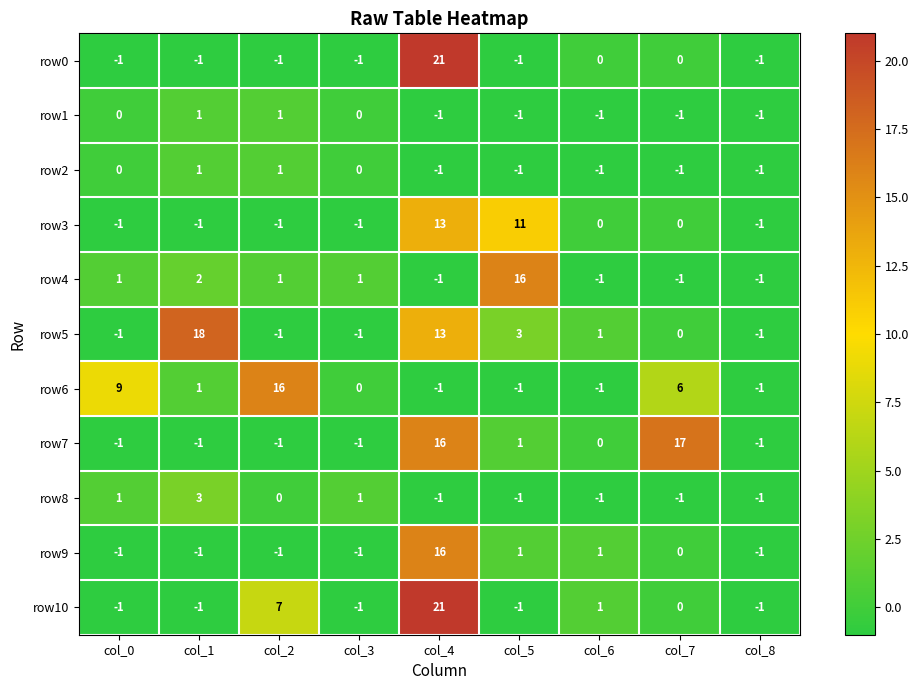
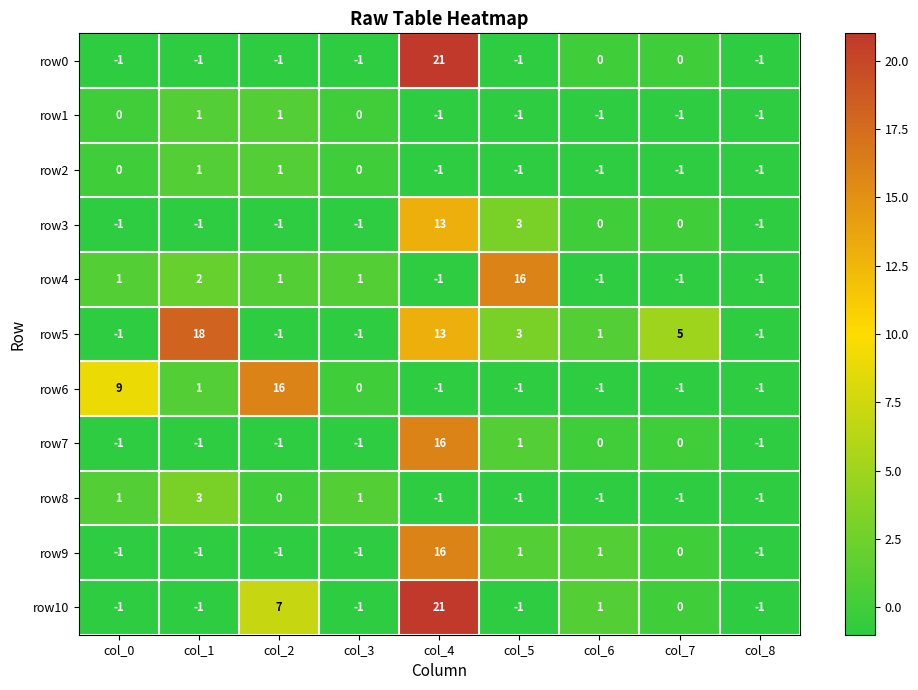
  {
    "row0": {
      "col_0": -1,
      "col_1": -1,
      "col_2": -1,
      "col_3": -1,
      "col_4": 21,
      "col_5": -1,
      "col_6": 0,
      "col_7": 0,
      "col_8": -1
    },
    "row1": {
      "col_0": 0,
      "col_1": 1,
      "col_2": 1,
      "col_3": 0,
      "col_4": -1,
      "col_5": -1,
      "col_6": -1,
      "col_7": -1,
      "col_8": -1
    },
    "row2": {
      "col_0": 0,
      "col_1": 1,
      "col_2": 1,
      "col_3": 0,
      "col_4": -1,
      "col_5": -1,
      "col_6": -1,
      "col_7": -1,
      "col_8": -1
    },
    "row3": {
      "col_0": -1,
      "col_1": -1,
      "col_2": -1,
      "col_3": -1,
      "col_4": 13,
-     "col_5": 11,
+     "col_5": 3,
      "col_6": 0,
      "col_7": 0,
      "col_8": -1
    },
    "row4": {
      "col_0": 1,
      "col_1": 2,
      "col_2": 1,
      "col_3": 1,
      "col_4": -1,
      "col_5": 16,
      "col_6": -1,
      "col_7": -1,
      "col_8": -1
    },
    "row5": {
      "col_0": -1,
      "col_1": 18,
      "col_2": -1,
      "col_3": -1,
      "col_4": 13,
      "col_5": 3,
      "col_6": 1,
-     "col_7": 0,
+     "col_7": 5,
      "col_8": -1
    },
    "row6": {
      "col_0": 9,
      "col_1": 1,
      "col_2": 16,
      "col_3": 0,
      "col_4": -1,
      "col_5": -1,
      "col_6": -1,
-     "col_7": 6,
+     "col_7": -1,
      "col_8": -1
    },
    "row7": {
      "col_0": -1,
      "col_1": -1,
      "col_2": -1,
      "col_3": -1,
      "col_4": 16,
      "col_5": 1,
      "col_6": 0,
-     "col_7": 17,
+     "col_7": 0,
      "col_8": -1
    },
    "row8": {
      "col_0": 1,
      "col_1": 3,
      "col_2": 0,
      "col_3": 1,
      "col_4": -1,
      "col_5": -1,
      "col_6": -1,
      "col_7": -1,
      "col_8": -1
    },
    "row9": {
      "col_0": -1,
      "col_1": -1,
      "col_2": -1,
      "col_3": -1,
      "col_4": 16,
      "col_5": 1,
      "col_6": 1,
      "col_7": 0,
      "col_8": -1
    },
    "row10": {
      "col_0": -1,
      "col_1": -1,
      "col_2": 7,
      "col_3": -1,
      "col_4": 21,
      "col_5": -1,
      "col_6": 1,
      "col_7": 0,
      "col_8": -1
    }
  }
